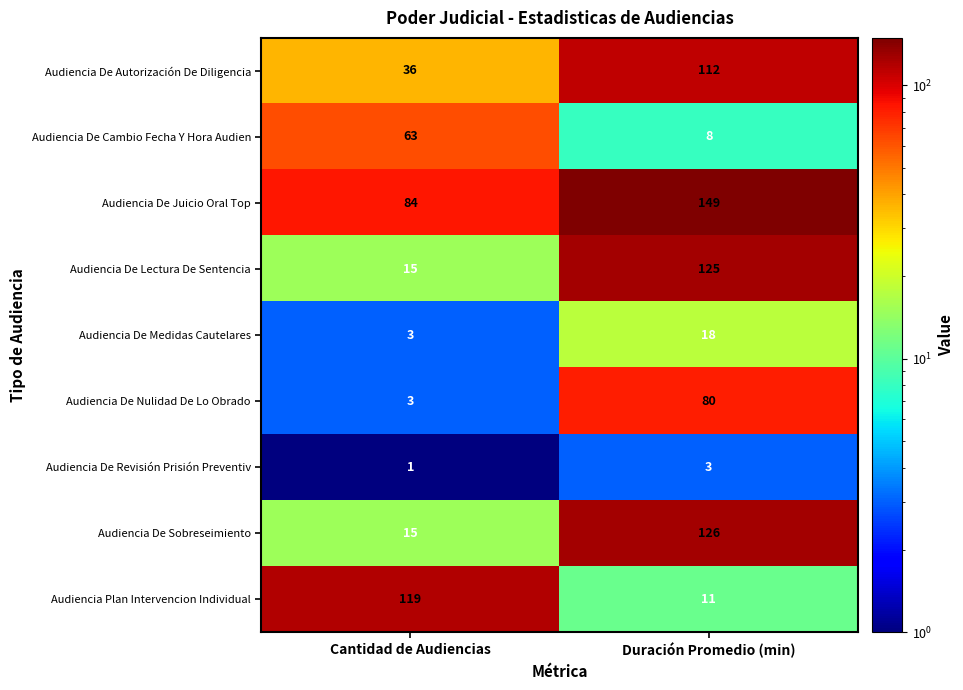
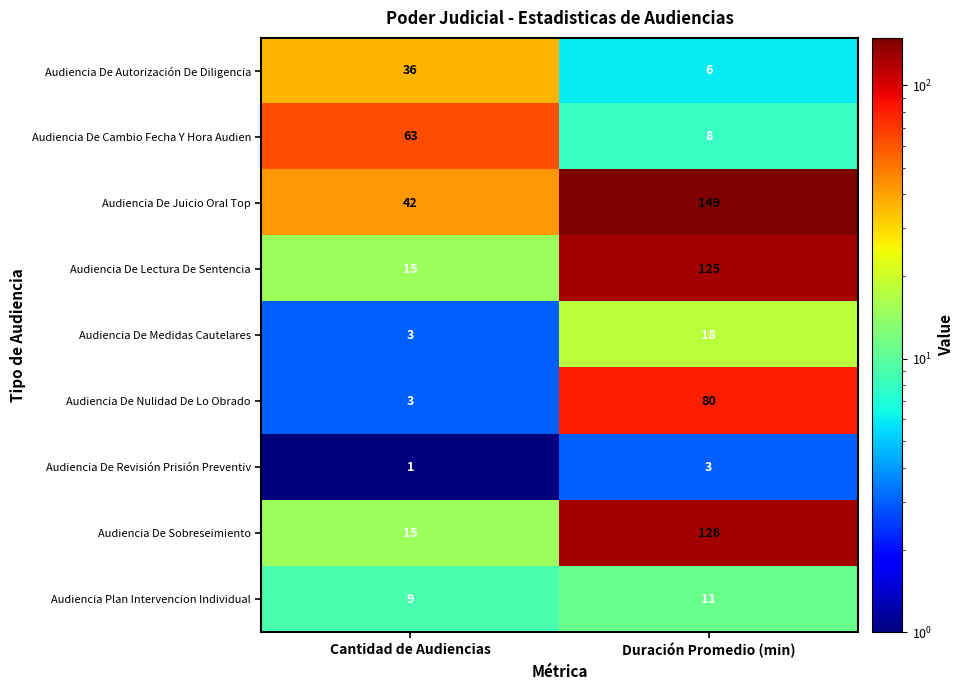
  {
    "Audiencia De Autorización De Diligencia": {
      "Cantidad de Audiencias": 36,
-     "Duración Promedio (min)": 112
+     "Duración Promedio (min)": 6
    },
    "Audiencia De Cambio Fecha Y Hora Audien": {
      "Cantidad de Audiencias": 63,
      "Duración Promedio (min)": 8
    },
    "Audiencia De Juicio Oral Top": {
-     "Cantidad de Audiencias": 84,
+     "Cantidad de Audiencias": 42,
      "Duración Promedio (min)": 149
    },
    "Audiencia De Lectura De Sentencia": {
      "Cantidad de Audiencias": 15,
      "Duración Promedio (min)": 125
    },
    "Audiencia De Medidas Cautelares": {
      "Cantidad de Audiencias": 3,
      "Duración Promedio (min)": 18
    },
    "Audiencia De Nulidad De Lo Obrado": {
      "Cantidad de Audiencias": 3,
      "Duración Promedio (min)": 80
    },
    "Audiencia De Revisión Prisión Preventiv": {
      "Cantidad de Audiencias": 1,
      "Duración Promedio (min)": 3
    },
    "Audiencia De Sobreseimiento": {
      "Cantidad de Audiencias": 15,
      "Duración Promedio (min)": 126
    },
    "Audiencia Plan Intervencion Individual": {
-     "Cantidad de Audiencias": 119,
+     "Cantidad de Audiencias": 9,
      "Duración Promedio (min)": 11
    }
  }
